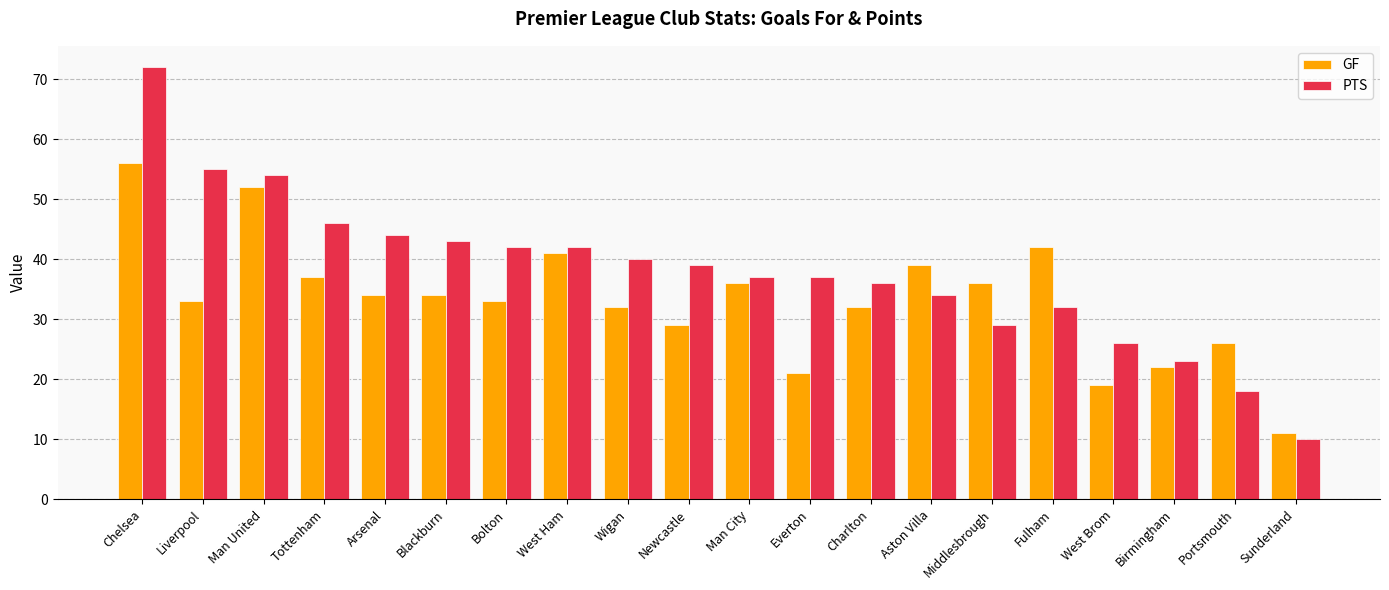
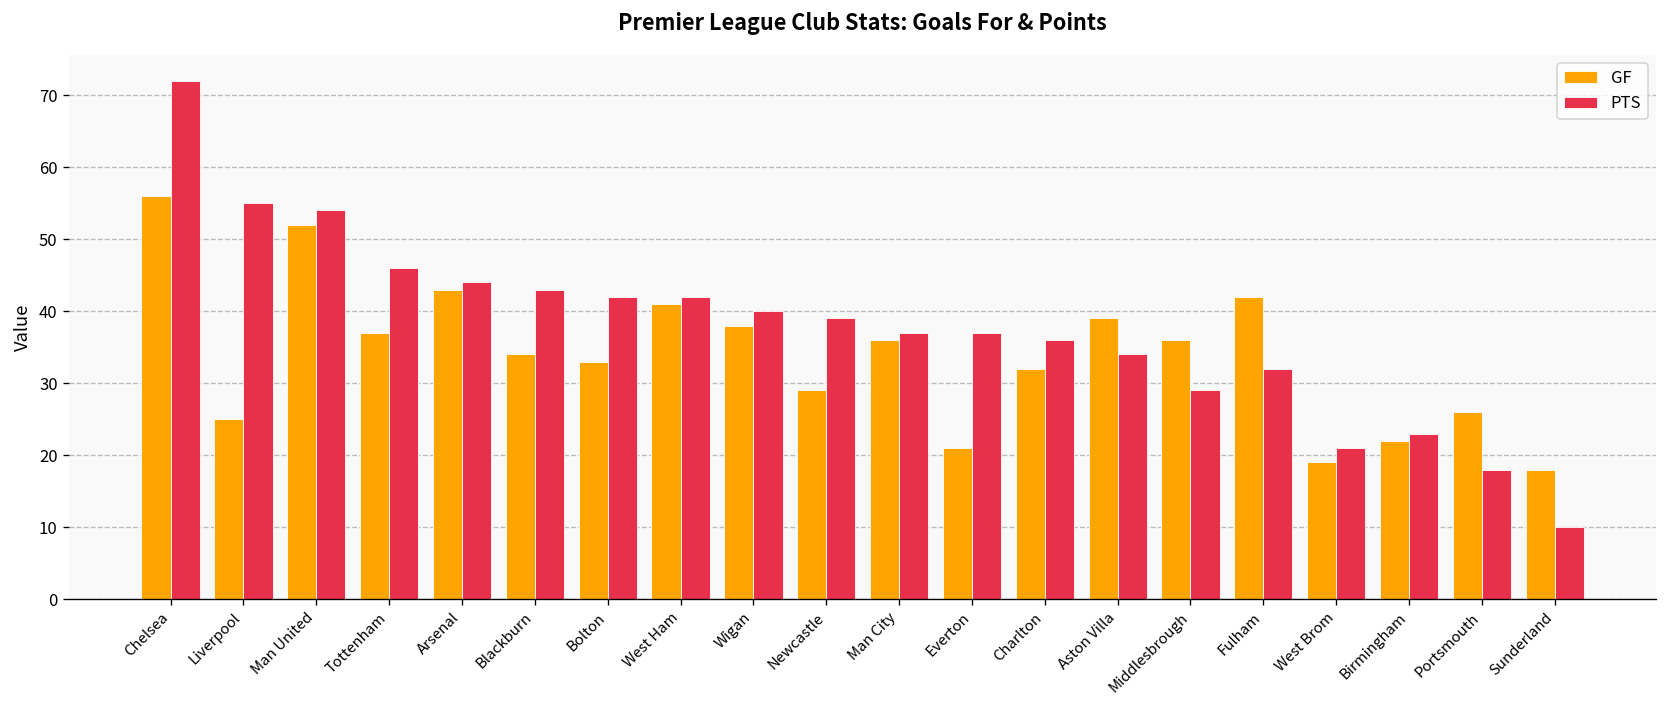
  {
    "GF": {
      "Chelsea": 56,
-     "Liverpool": 33,
+     "Liverpool": 25,
      "Man United": 52,
      "Tottenham": 37,
-     "Arsenal": 34,
+     "Arsenal": 43,
      "Blackburn": 34,
      "Bolton": 33,
      "West Ham": 41,
-     "Wigan": 32,
+     "Wigan": 38,
      "Newcastle": 29,
      "Man City": 36,
      "Everton": 21,
      "Charlton": 32,
      "Aston Villa": 39,
      "Middlesbrough": 36,
      "Fulham": 42,
      "West Brom": 19,
      "Birmingham": 22,
      "Portsmouth": 26,
-     "Sunderland": 11
+     "Sunderland": 18
    },
    "PTS": {
      "Chelsea": 72,
      "Liverpool": 55,
      "Man United": 54,
      "Tottenham": 46,
      "Arsenal": 44,
      "Blackburn": 43,
      "Bolton": 42,
      "West Ham": 42,
      "Wigan": 40,
      "Newcastle": 39,
      "Man City": 37,
      "Everton": 37,
      "Charlton": 36,
      "Aston Villa": 34,
      "Middlesbrough": 29,
      "Fulham": 32,
-     "West Brom": 26,
+     "West Brom": 21,
      "Birmingham": 23,
      "Portsmouth": 18,
      "Sunderland": 10
    }
  }
